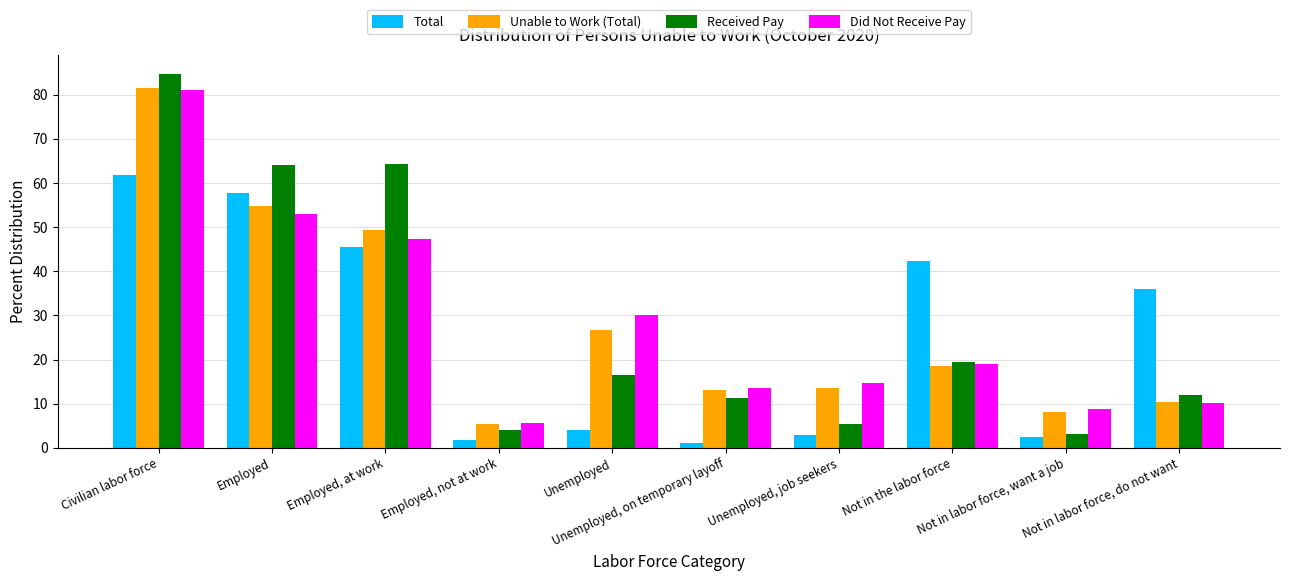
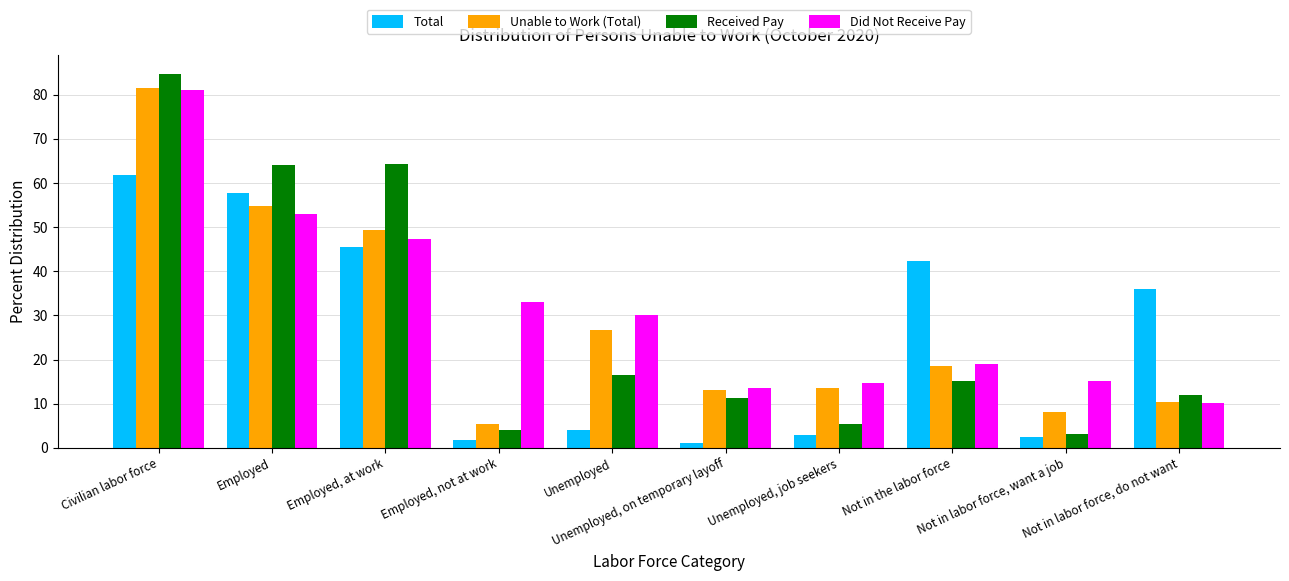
  {
    "Total": {
      "Civilian labor force": 62,
      "Employed": 58,
      "Employed, at work": 45,
      "Employed, not at work": 2,
      "Unemployed": 4,
      "Unemployed, on temporary layoff": 1,
      "Unemployed, job seekers": 3,
      "Not in the labor force": 42,
      "Not in labor force, want a job": 2,
      "Not in labor force, do not want": 36
    },
    "Unable to Work (Total)": {
      "Civilian labor force": 82,
      "Employed": 55,
      "Employed, at work": 49,
      "Employed, not at work": 5,
      "Unemployed": 27,
      "Unemployed, on temporary layoff": 13,
      "Unemployed, job seekers": 14,
      "Not in the labor force": 19,
      "Not in labor force, want a job": 8,
      "Not in labor force, do not want": 10
    },
    "Received Pay": {
      "Civilian labor force": 85,
      "Employed": 64,
      "Employed, at work": 64,
      "Employed, not at work": 4,
      "Unemployed": 17,
      "Unemployed, on temporary layoff": 11,
      "Unemployed, job seekers": 5,
-     "Not in the labor force": 20,
+     "Not in the labor force": 15,
      "Not in labor force, want a job": 3,
      "Not in labor force, do not want": 12
    },
    "Did Not Receive Pay": {
      "Civilian labor force": 81,
      "Employed": 53,
      "Employed, at work": 47,
-     "Employed, not at work": 6,
+     "Employed, not at work": 33,
      "Unemployed": 30,
      "Unemployed, on temporary layoff": 14,
      "Unemployed, job seekers": 15,
      "Not in the labor force": 19,
-     "Not in labor force, want a job": 9,
+     "Not in labor force, want a job": 15,
      "Not in labor force, do not want": 10
    }
  }
